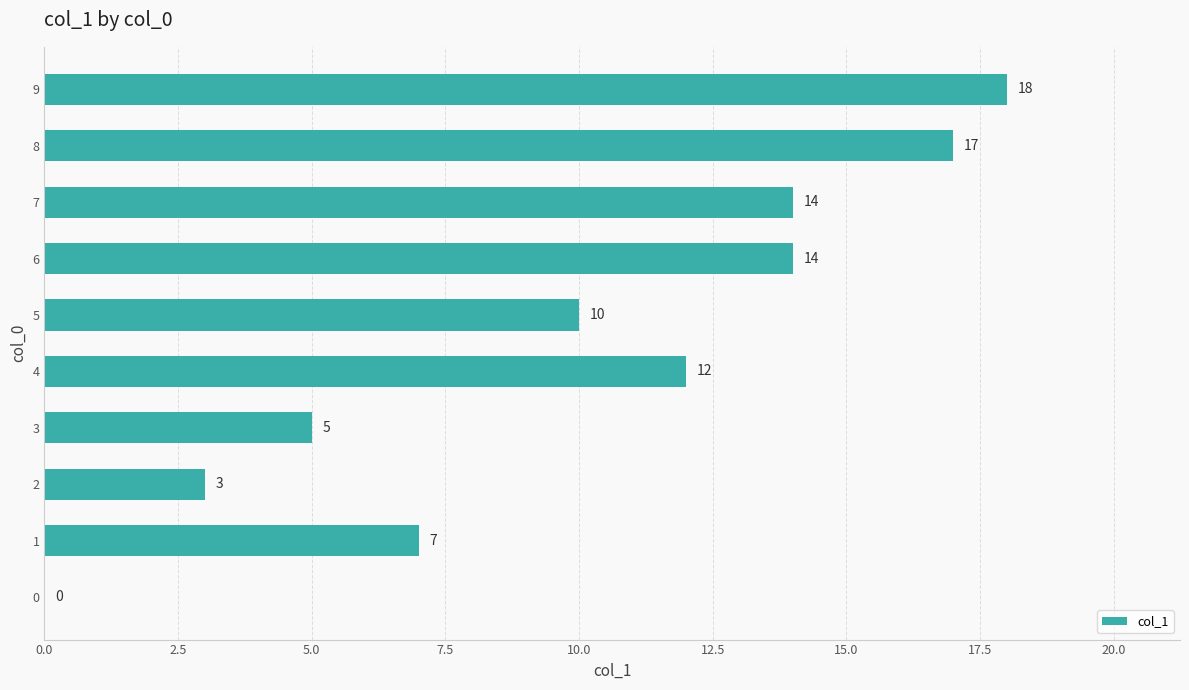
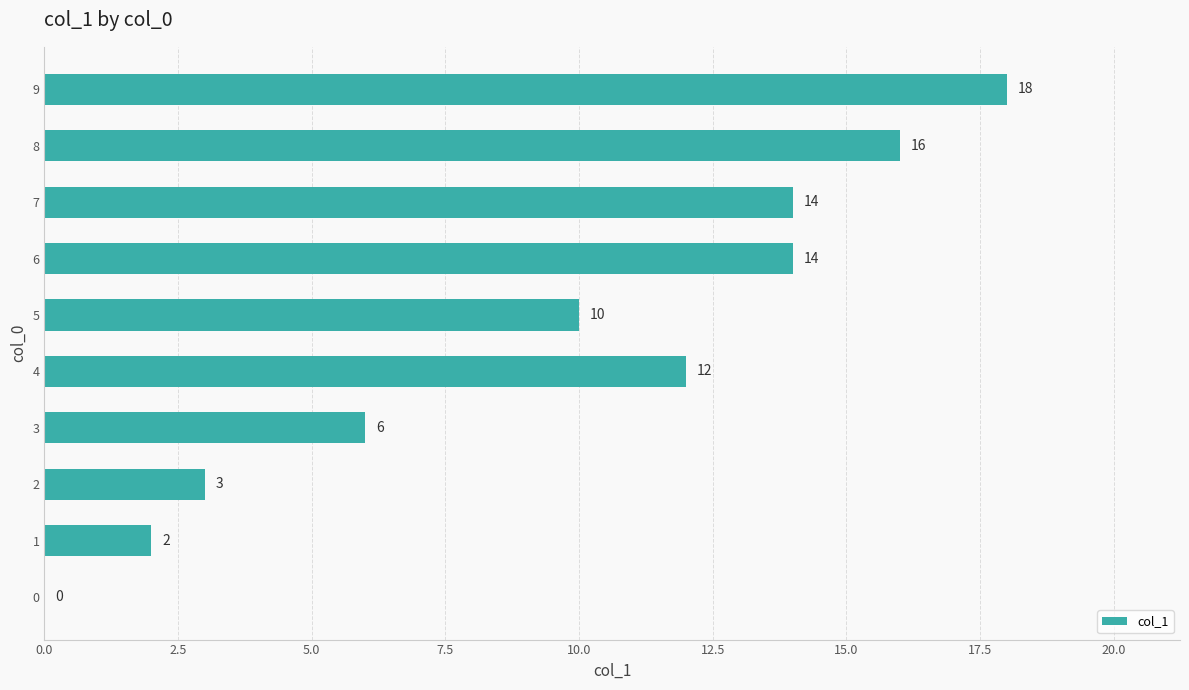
  {
    "9": 18,
-   "8": 17,
+   "8": 16,
    "7": 14,
    "6": 14,
    "5": 10,
    "4": 12,
-   "3": 5,
+   "3": 6,
    "2": 3,
-   "1": 7,
+   "1": 2,
    "0": 0
  }
